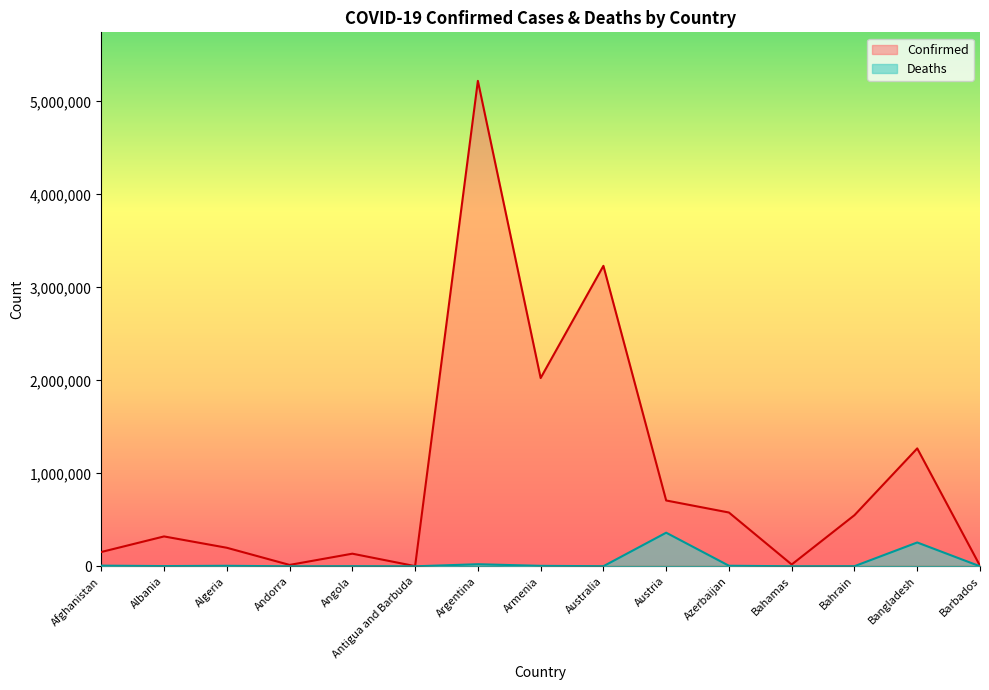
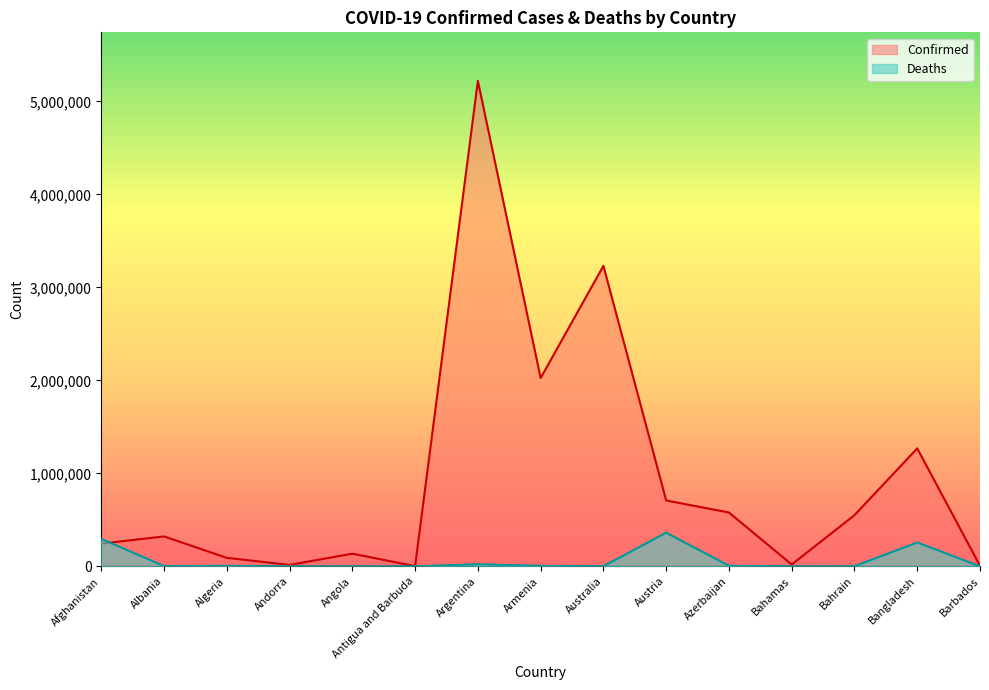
  {
    "Confirmed": {
-     "Afghanistan": "150,000",
+     "Afghanistan": "240,000",
      "Albania": "300,000",
-     "Algeria": "200,000",
+     "Algeria": "100,000",
      "Angola": "100,000",
      "Argentina": "5,200,000",
      "Armenia": "2,000,000",
      "Australia": "3,200,000",
      "Austria": "700,000",
      "Azerbaijan": "600,000",
      "Bahrain": "600,000",
      "Bangladesh": "1,300,000"
    },
    "Deaths": {
-     "Afghanistan": "0",
+     "Afghanistan": "300,000",
      "Albania": "0",
      "Algeria": "0",
      "Angola": "0",
      "Argentina": "0",
      "Armenia": "0",
      "Australia": "0",
      "Austria": "400,000",
      "Azerbaijan": "0",
      "Bahrain": "0",
      "Bangladesh": "300,000"
    }
  }
